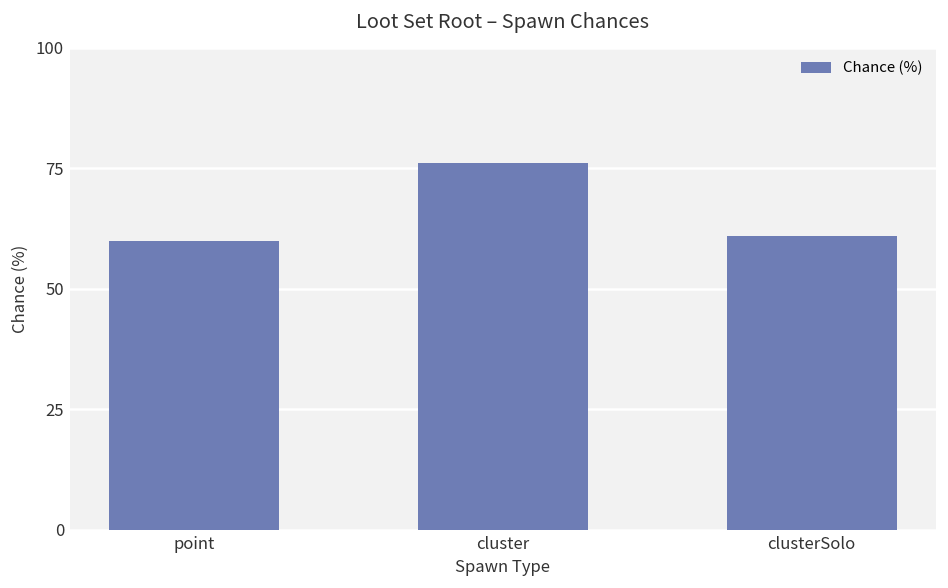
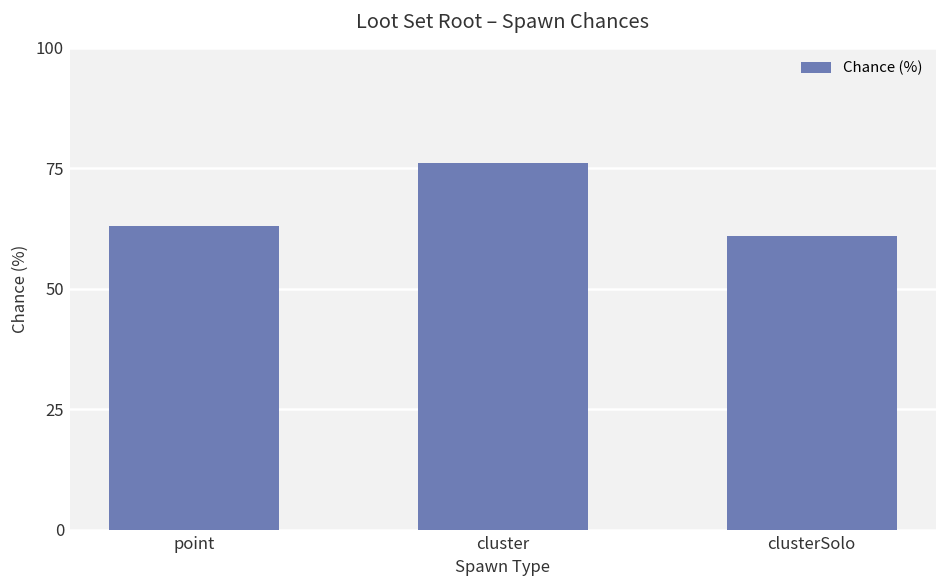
  {
-   "point": 60,
+   "point": 63,
    "cluster": 76,
    "clusterSolo": 61
  }
